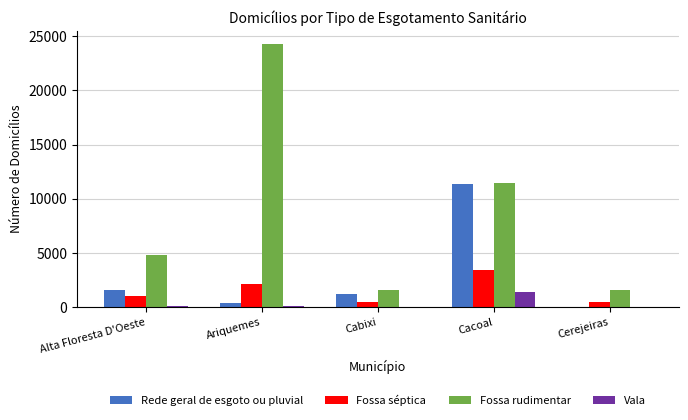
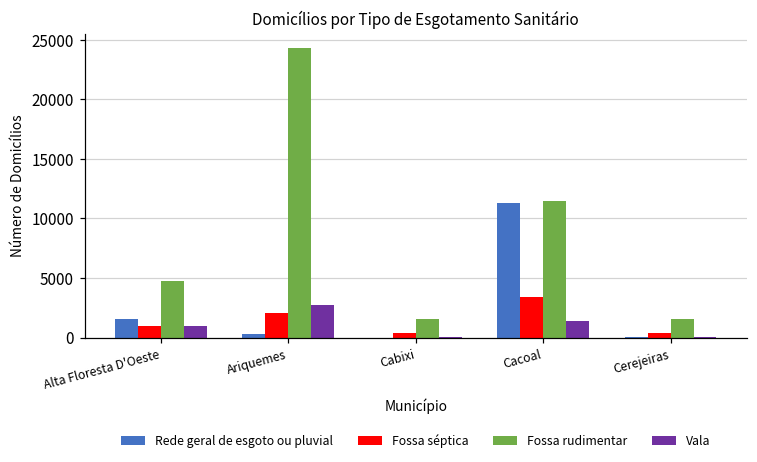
  {
    "Rede geral de esgoto ou pluvial": {
      "Alta Floresta D'Oeste": 1600,
      "Ariquemes": 300,
-     "Cabixi": 1200,
+     "Cabixi": 0,
      "Cacoal": 11300
    },
    "Fossa séptica": {
      "Alta Floresta D'Oeste": 1000,
      "Ariquemes": 2100,
      "Cabixi": 400,
      "Cacoal": 3400,
      "Cerejeiras": 400
    },
    "Fossa rudimentar": {
      "Alta Floresta D'Oeste": 4800,
      "Ariquemes": 24300,
      "Cabixi": 1500,
      "Cacoal": 11500,
      "Cerejeiras": 1500
    },
    "Vala": {
-     "Alta Floresta D'Oeste": 100,
-     "Ariquemes": 100,
+     "Alta Floresta D'Oeste": 1000,
+     "Ariquemes": 2700,
      "Cacoal": 1400
    }
  }
